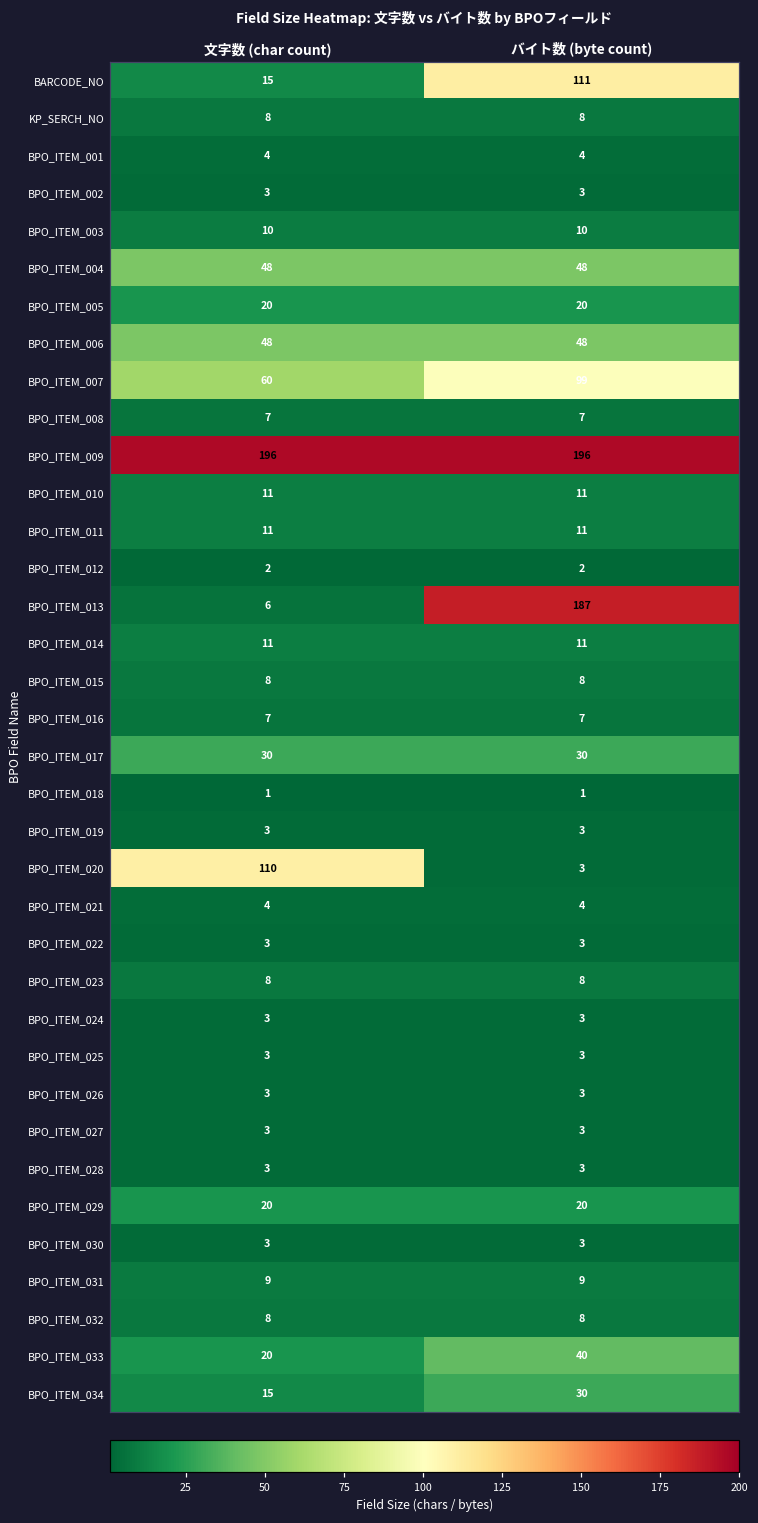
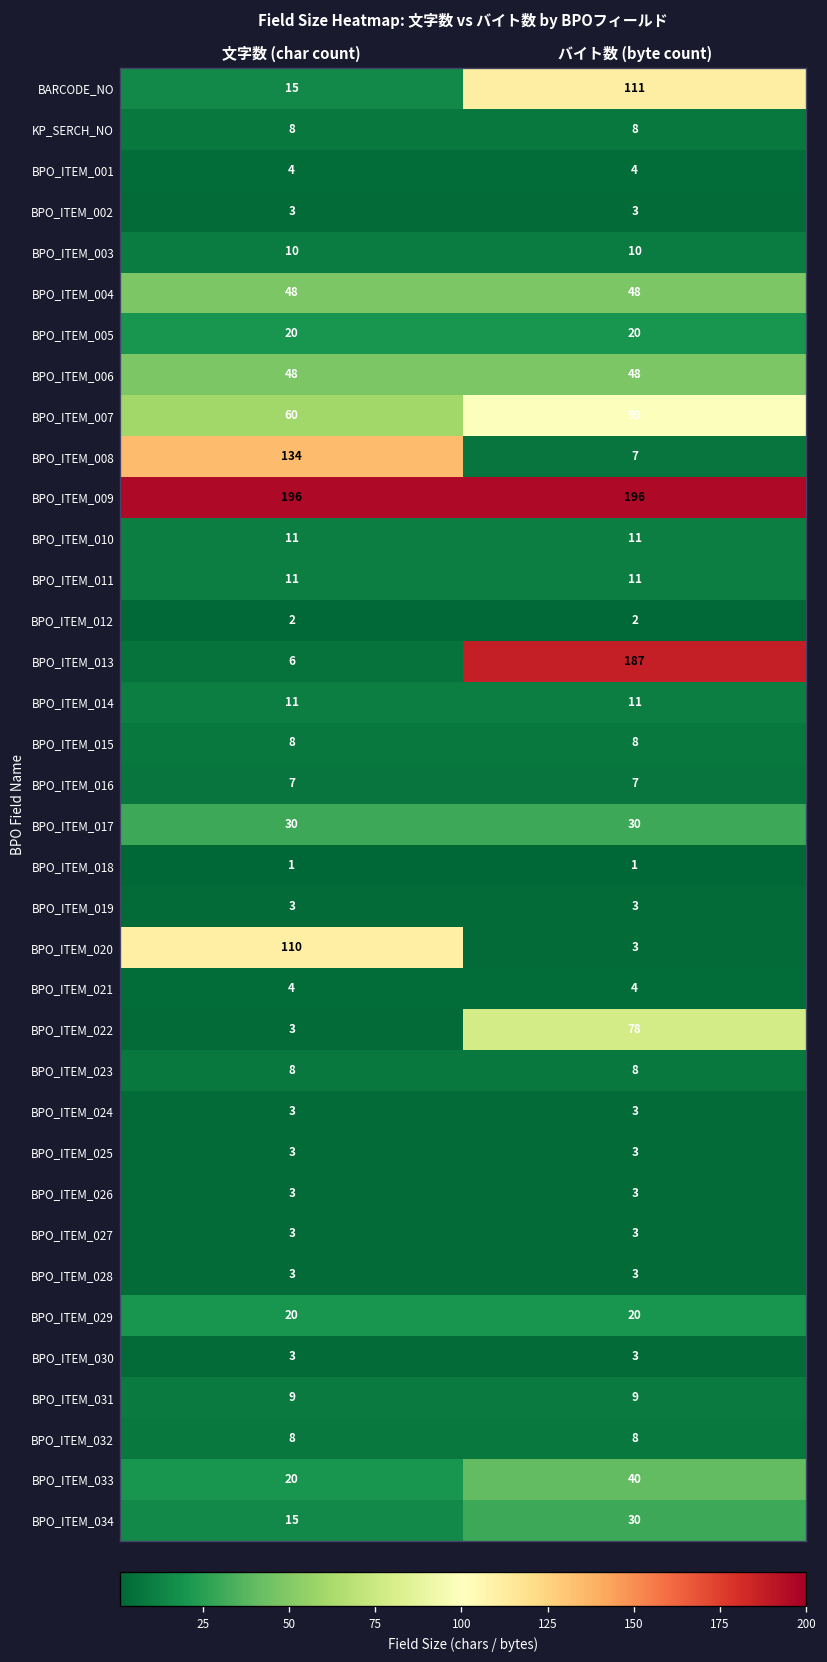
  {
    "BARCODE_NO": {
      "文字数 (char count)": 15,
      "バイト数 (byte count)": 111
    },
    "KP_SERCH_NO": {
      "文字数 (char count)": 8,
      "バイト数 (byte count)": 8
    },
    "BPO_ITEM_001": {
      "文字数 (char count)": 4,
      "バイト数 (byte count)": 4
    },
    "BPO_ITEM_002": {
      "文字数 (char count)": 3,
      "バイト数 (byte count)": 3
    },
    "BPO_ITEM_003": {
      "文字数 (char count)": 10,
      "バイト数 (byte count)": 10
    },
    "BPO_ITEM_004": {
      "文字数 (char count)": 48,
      "バイト数 (byte count)": 48
    },
    "BPO_ITEM_005": {
      "文字数 (char count)": 20,
      "バイト数 (byte count)": 20
    },
    "BPO_ITEM_006": {
      "文字数 (char count)": 48,
      "バイト数 (byte count)": 48
    },
    "BPO_ITEM_007": {
      "文字数 (char count)": 60,
      "バイト数 (byte count)": 99
    },
    "BPO_ITEM_008": {
-     "文字数 (char count)": 7,
+     "文字数 (char count)": 134,
      "バイト数 (byte count)": 7
    },
    "BPO_ITEM_009": {
      "文字数 (char count)": 196,
      "バイト数 (byte count)": 196
    },
    "BPO_ITEM_010": {
      "文字数 (char count)": 11,
      "バイト数 (byte count)": 11
    },
    "BPO_ITEM_011": {
      "文字数 (char count)": 11,
      "バイト数 (byte count)": 11
    },
    "BPO_ITEM_012": {
      "文字数 (char count)": 2,
      "バイト数 (byte count)": 2
    },
    "BPO_ITEM_013": {
      "文字数 (char count)": 6,
      "バイト数 (byte count)": 187
    },
    "BPO_ITEM_014": {
      "文字数 (char count)": 11,
      "バイト数 (byte count)": 11
    },
    "BPO_ITEM_015": {
      "文字数 (char count)": 8,
      "バイト数 (byte count)": 8
    },
    "BPO_ITEM_016": {
      "文字数 (char count)": 7,
      "バイト数 (byte count)": 7
    },
    "BPO_ITEM_017": {
      "文字数 (char count)": 30,
      "バイト数 (byte count)": 30
    },
    "BPO_ITEM_018": {
      "文字数 (char count)": 1,
      "バイト数 (byte count)": 1
    },
    "BPO_ITEM_019": {
      "文字数 (char count)": 3,
      "バイト数 (byte count)": 3
    },
    "BPO_ITEM_020": {
      "文字数 (char count)": 110,
      "バイト数 (byte count)": 3
    },
    "BPO_ITEM_021": {
      "文字数 (char count)": 4,
      "バイト数 (byte count)": 4
    },
    "BPO_ITEM_022": {
      "文字数 (char count)": 3,
-     "バイト数 (byte count)": 3
+     "バイト数 (byte count)": 78
    },
    "BPO_ITEM_023": {
      "文字数 (char count)": 8,
      "バイト数 (byte count)": 8
    },
    "BPO_ITEM_024": {
      "文字数 (char count)": 3,
      "バイト数 (byte count)": 3
    },
    "BPO_ITEM_025": {
      "文字数 (char count)": 3,
      "バイト数 (byte count)": 3
    },
    "BPO_ITEM_026": {
      "文字数 (char count)": 3,
      "バイト数 (byte count)": 3
    },
    "BPO_ITEM_027": {
      "文字数 (char count)": 3,
      "バイト数 (byte count)": 3
    },
    "BPO_ITEM_028": {
      "文字数 (char count)": 3,
      "バイト数 (byte count)": 3
    },
    "BPO_ITEM_029": {
      "文字数 (char count)": 20,
      "バイト数 (byte count)": 20
    },
    "BPO_ITEM_030": {
      "文字数 (char count)": 3,
      "バイト数 (byte count)": 3
    },
    "BPO_ITEM_031": {
      "文字数 (char count)": 9,
      "バイト数 (byte count)": 9
    },
    "BPO_ITEM_032": {
      "文字数 (char count)": 8,
      "バイト数 (byte count)": 8
    },
    "BPO_ITEM_033": {
      "文字数 (char count)": 20,
      "バイト数 (byte count)": 40
    },
    "BPO_ITEM_034": {
      "文字数 (char count)": 15,
      "バイト数 (byte count)": 30
    }
  }
